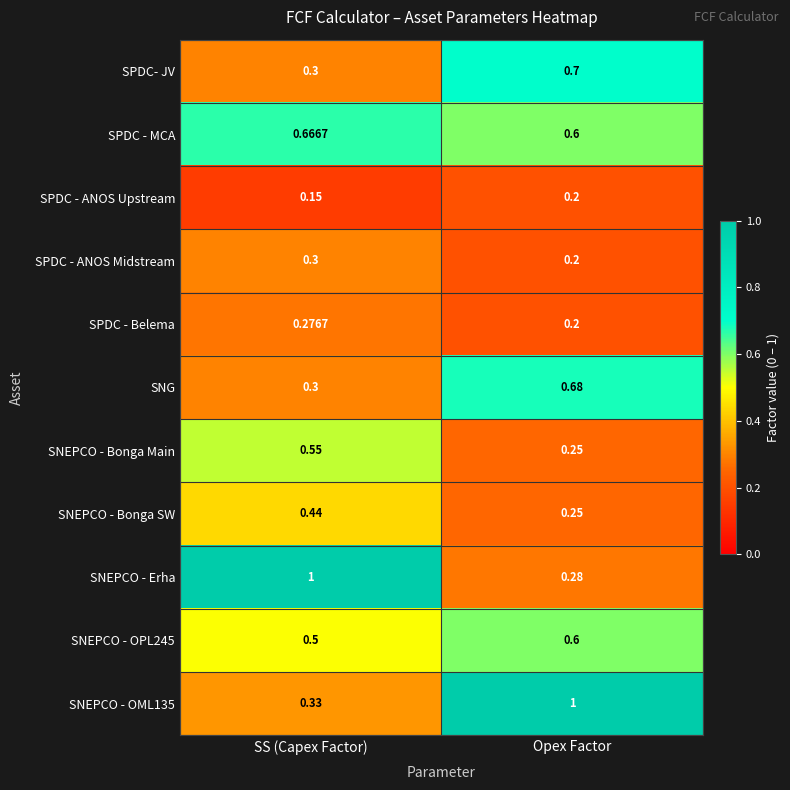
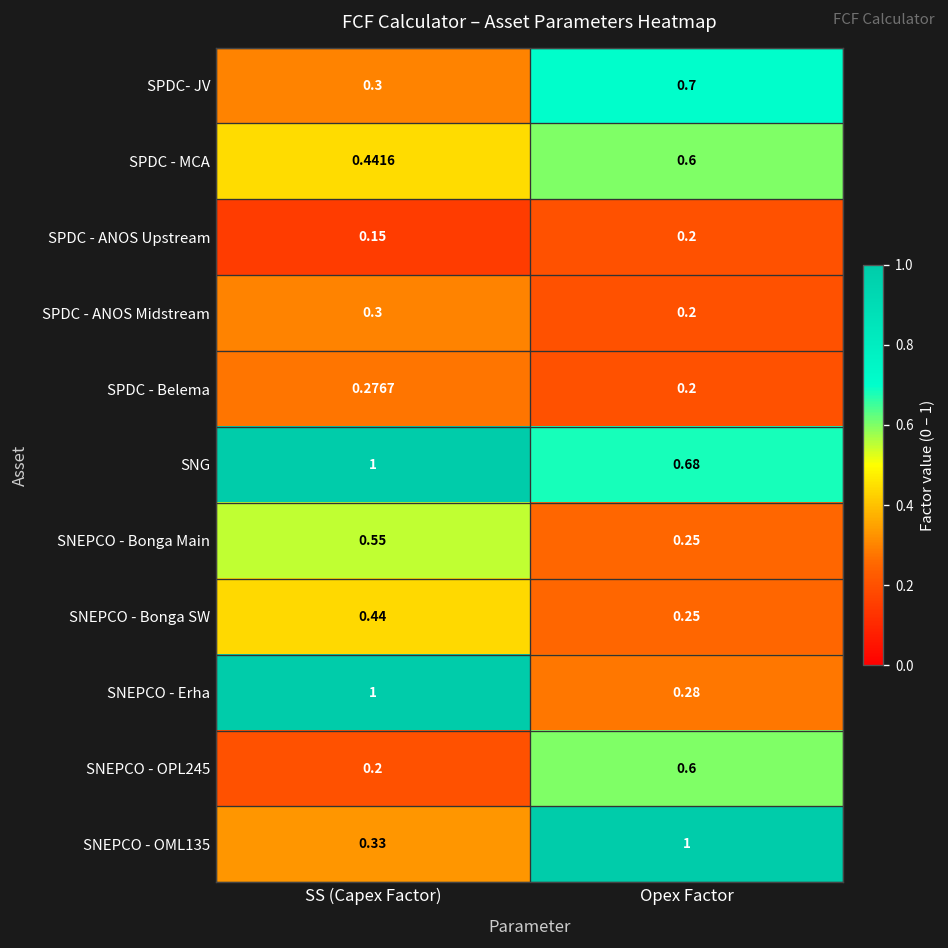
  {
    "SPDC- JV": {
      "SS (Capex Factor)": 0.3,
      "Opex Factor": 0.7
    },
    "SPDC - MCA": {
-     "SS (Capex Factor)": 0.6667,
+     "SS (Capex Factor)": 0.4416,
      "Opex Factor": 0.6
    },
    "SPDC - ANOS Upstream": {
      "SS (Capex Factor)": 0.15,
      "Opex Factor": 0.2
    },
    "SPDC - ANOS Midstream": {
      "SS (Capex Factor)": 0.3,
      "Opex Factor": 0.2
    },
    "SPDC - Belema": {
      "SS (Capex Factor)": 0.2767,
      "Opex Factor": 0.2
    },
    "SNG": {
-     "SS (Capex Factor)": 0.3,
+     "SS (Capex Factor)": 1,
      "Opex Factor": 0.68
    },
    "SNEPCO - Bonga Main": {
      "SS (Capex Factor)": 0.55,
      "Opex Factor": 0.25
    },
    "SNEPCO - Bonga SW": {
      "SS (Capex Factor)": 0.44,
      "Opex Factor": 0.25
    },
    "SNEPCO - Erha": {
      "SS (Capex Factor)": 1,
      "Opex Factor": 0.28
    },
    "SNEPCO - OPL245": {
-     "SS (Capex Factor)": 0.5,
+     "SS (Capex Factor)": 0.2,
      "Opex Factor": 0.6
    },
    "SNEPCO - OML135": {
      "SS (Capex Factor)": 0.33,
      "Opex Factor": 1
    }
  }
